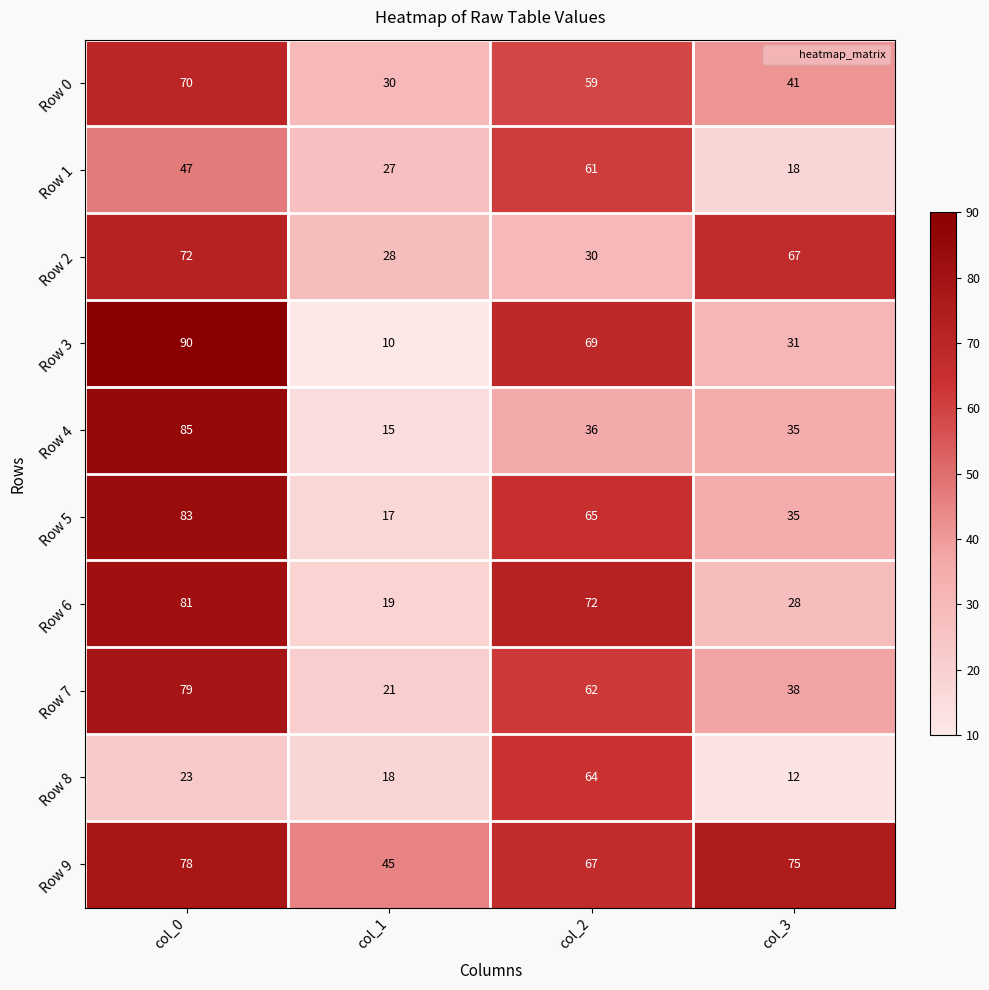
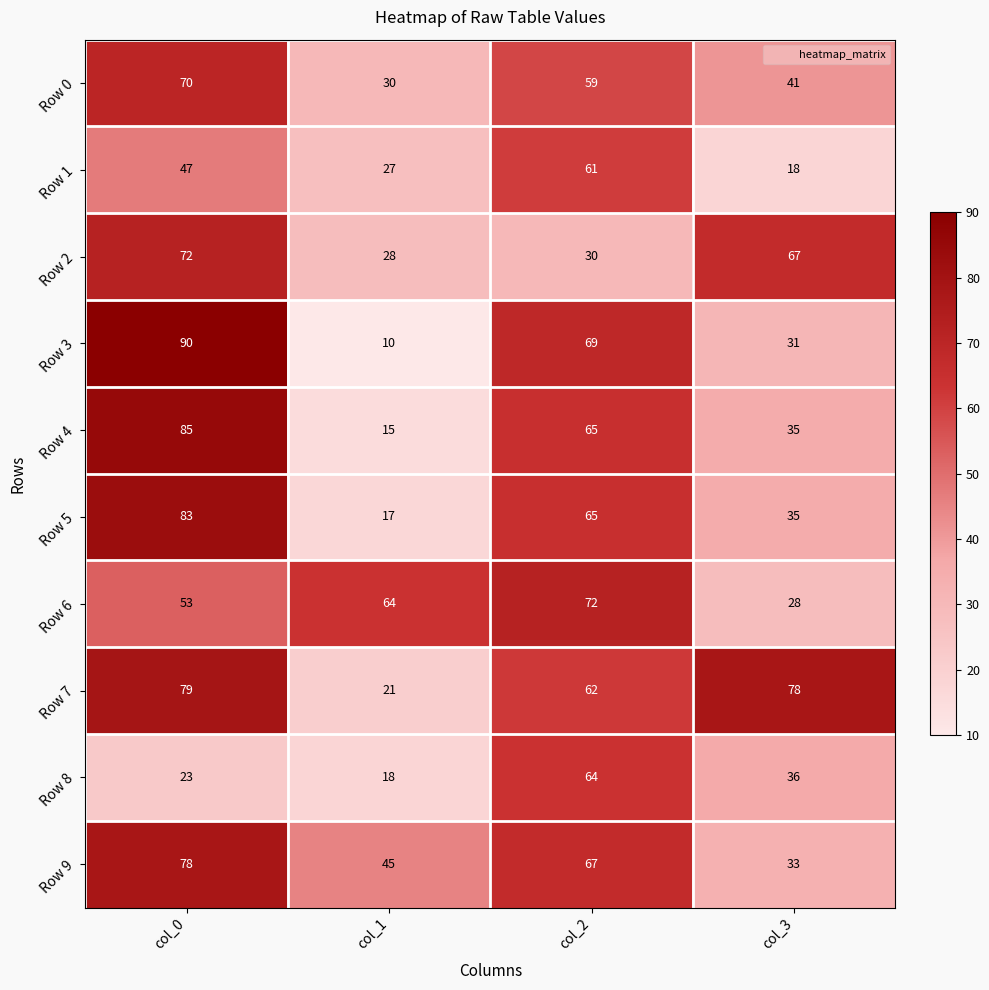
  {
    "Row 0": {
      "col_0": 70,
      "col_1": 30,
      "col_2": 59,
      "col_3": 41
    },
    "Row 1": {
      "col_0": 47,
      "col_1": 27,
      "col_2": 61,
      "col_3": 18
    },
    "Row 2": {
      "col_0": 72,
      "col_1": 28,
      "col_2": 30,
      "col_3": 67
    },
    "Row 3": {
      "col_0": 90,
      "col_1": 10,
      "col_2": 69,
      "col_3": 31
    },
    "Row 4": {
      "col_0": 85,
      "col_1": 15,
-     "col_2": 36,
+     "col_2": 65,
      "col_3": 35
    },
    "Row 5": {
      "col_0": 83,
      "col_1": 17,
      "col_2": 65,
      "col_3": 35
    },
    "Row 6": {
-     "col_0": 81,
-     "col_1": 19,
+     "col_0": 53,
+     "col_1": 64,
      "col_2": 72,
      "col_3": 28
    },
    "Row 7": {
      "col_0": 79,
      "col_1": 21,
      "col_2": 62,
-     "col_3": 38
+     "col_3": 78
    },
    "Row 8": {
      "col_0": 23,
      "col_1": 18,
      "col_2": 64,
-     "col_3": 12
+     "col_3": 36
    },
    "Row 9": {
      "col_0": 78,
      "col_1": 45,
      "col_2": 67,
-     "col_3": 75
+     "col_3": 33
    }
  }
